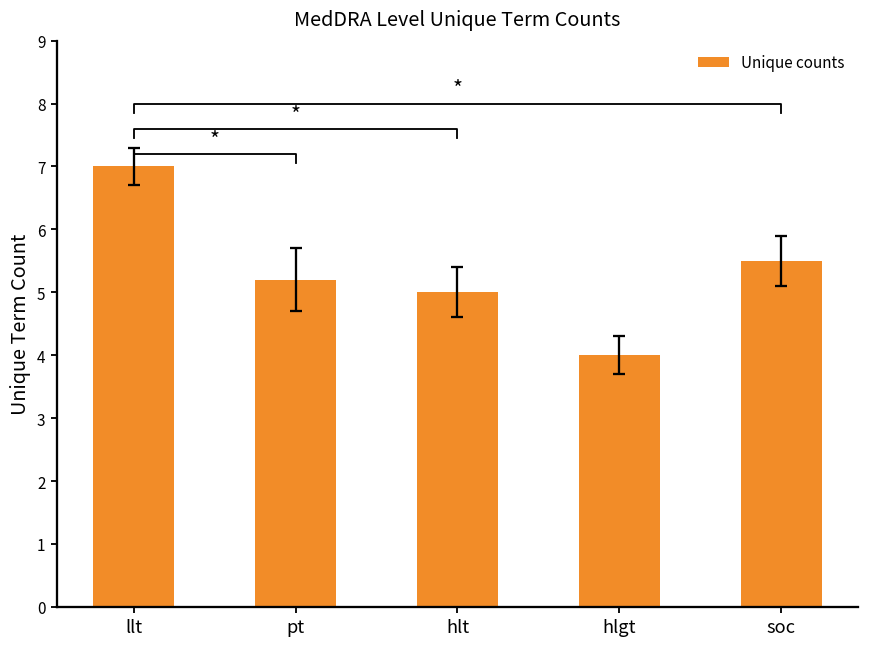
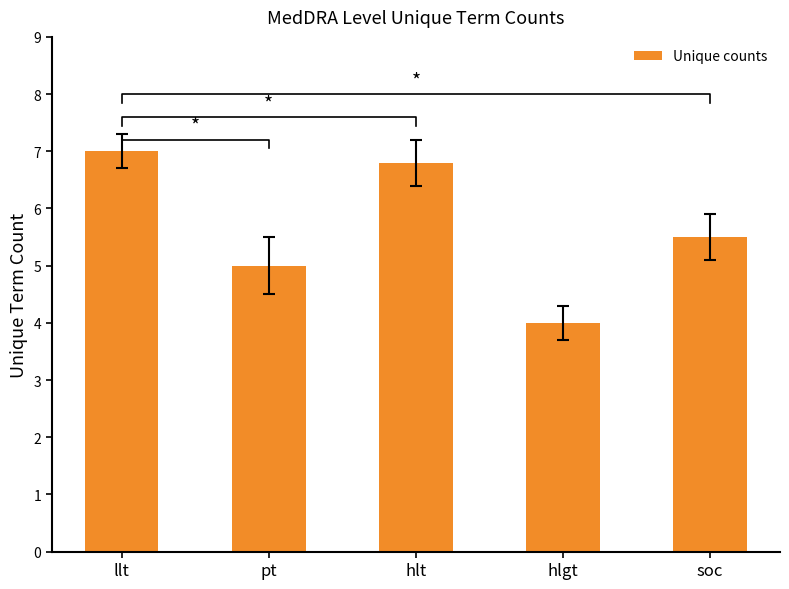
  {
    "Unique counts": {
      "llt": 7.0,
-     "pt": 5.2,
-     "hlt": 5.0,
+     "pt": 5.0,
+     "hlt": 6.8,
      "hlgt": 4.0,
      "soc": 5.5
    }
  }
